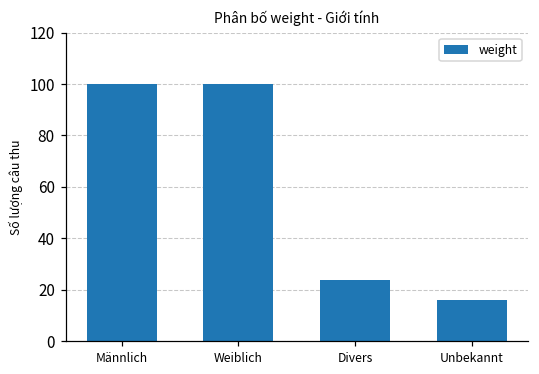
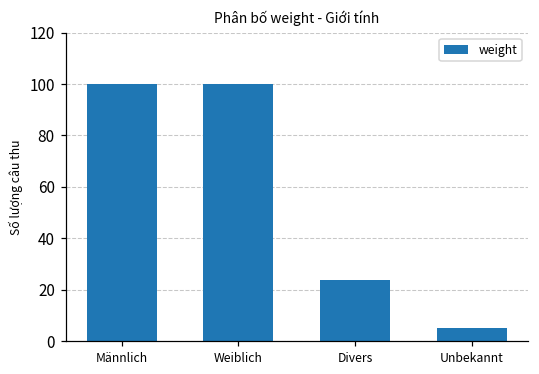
  {
    "Männlich": 100,
    "Weiblich": 100,
    "Divers": 24,
-   "Unbekannt": 16
+   "Unbekannt": 5
  }
